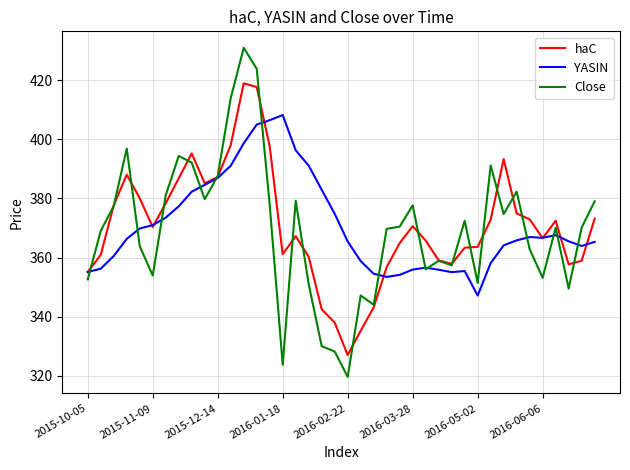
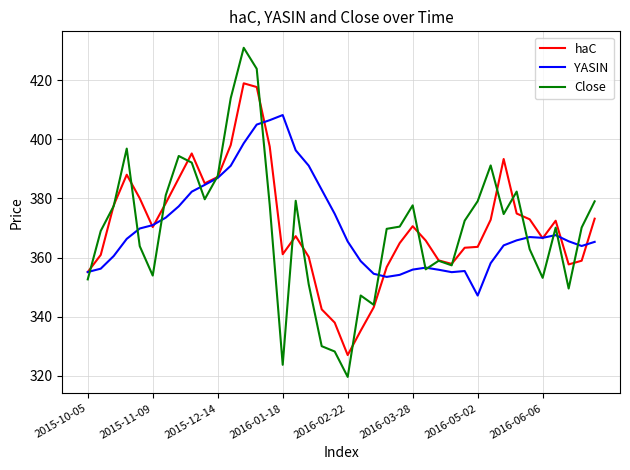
  {
    "haC": {
      "2016-01-18": 361,
      "2016-02-22": 327,
      "2016-03-28": 371,
      "2016-05-02": 364
    },
    "YASIN": {
      "2016-01-18": 408,
      "2016-02-22": 365,
      "2016-03-28": 356,
      "2016-05-02": 347
    },
    "Close": {
      "2015-10-05": 353,
      "2015-11-09": 354,
      "2016-01-18": 324,
      "2016-02-22": 320,
      "2016-03-28": 378,
-     "2016-05-02": 351,
+     "2016-05-02": 379,
      "2016-06-06": 353
    }
  }
